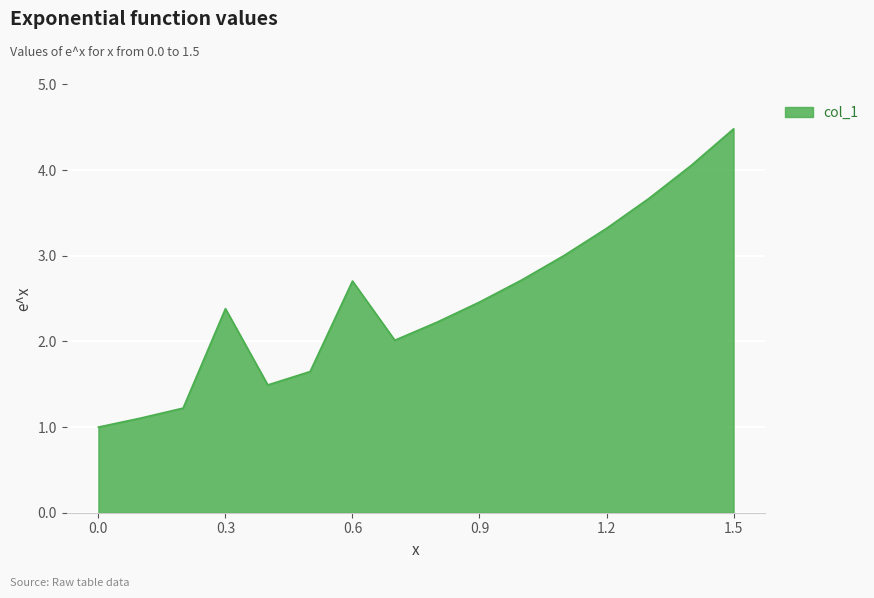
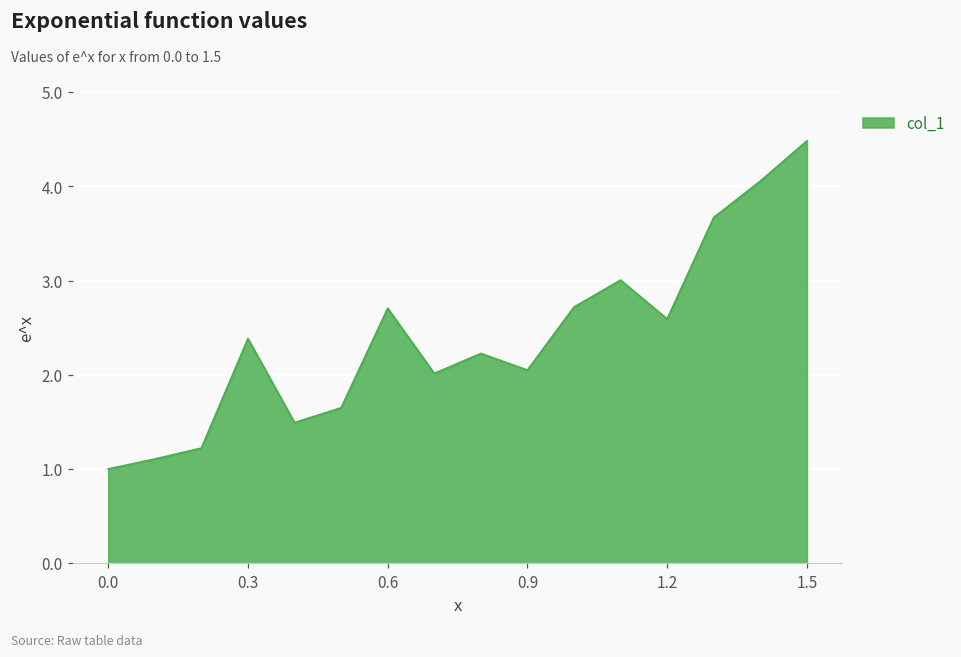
  {
    "0.0": 1.0,
    "0.3": 2.4,
    "0.6": 2.7,
-   "0.9": 2.5,
-   "1.2": 3.3,
+   "0.9": 2.0,
+   "1.2": 2.6,
    "1.5": 4.5
  }
